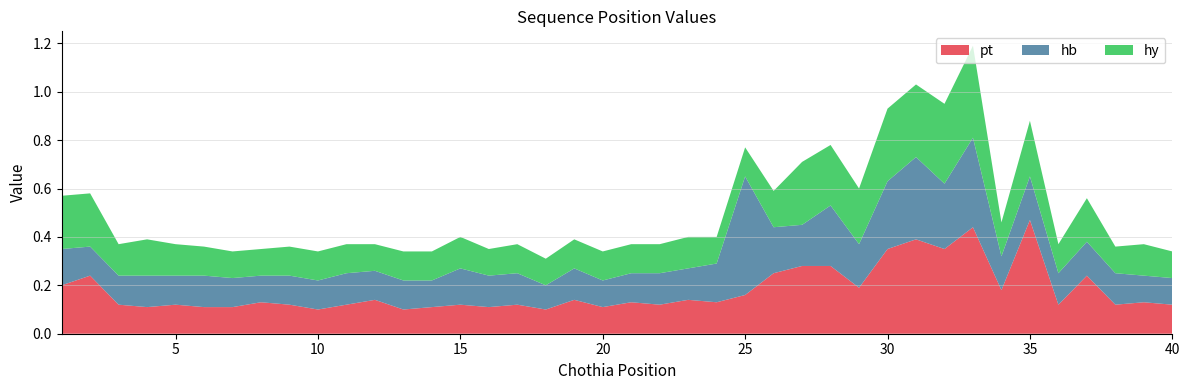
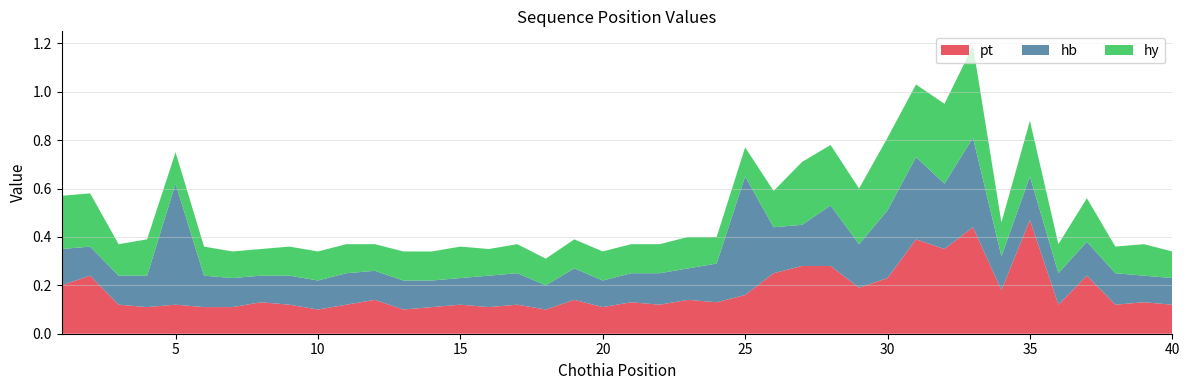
  {
    "pt": {
      "5": 0.12,
      "10": 0.10,
      "15": 0.12,
      "20": 0.11,
      "25": 0.16,
-     "30": 0.35,
+     "30": 0.23,
      "35": 0.47,
      "40": 0.12
    },
    "hb": {
-     "5": 0.12,
+     "5": 0.50,
      "10": 0.12,
-     "15": 0.15,
+     "15": 0.11,
      "20": 0.11,
      "25": 0.49,
      "30": 0.28,
      "35": 0.18,
      "40": 0.11
    },
    "hy": {
      "5": 0.13,
      "10": 0.12,
      "15": 0.13,
      "20": 0.12,
      "25": 0.12,
      "30": 0.30,
      "35": 0.23,
      "40": 0.11
    }
  }
